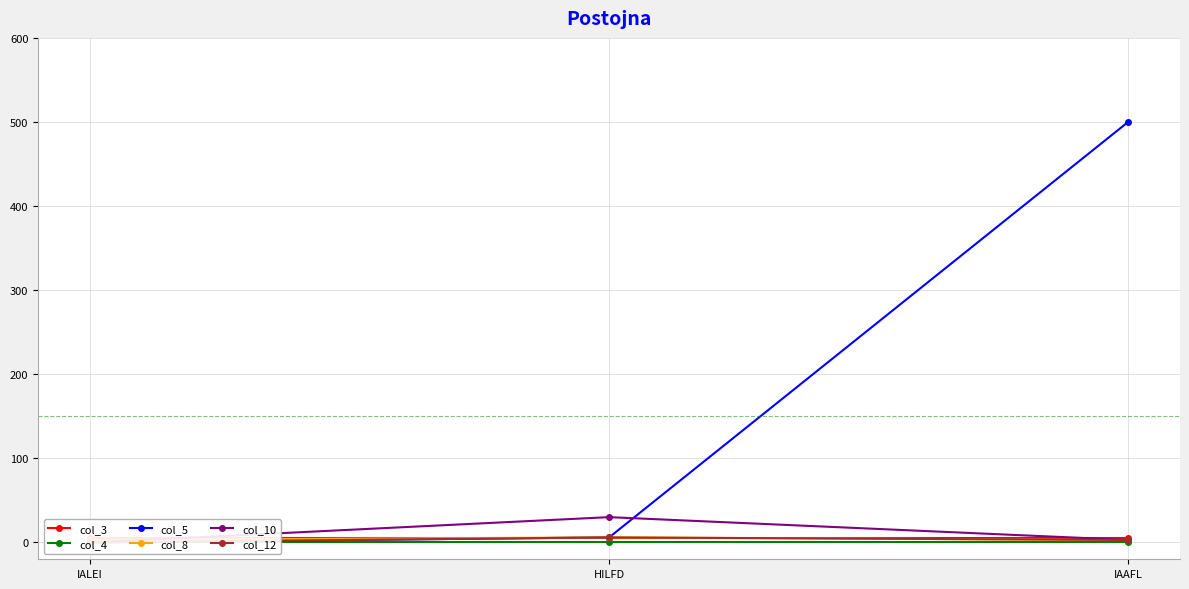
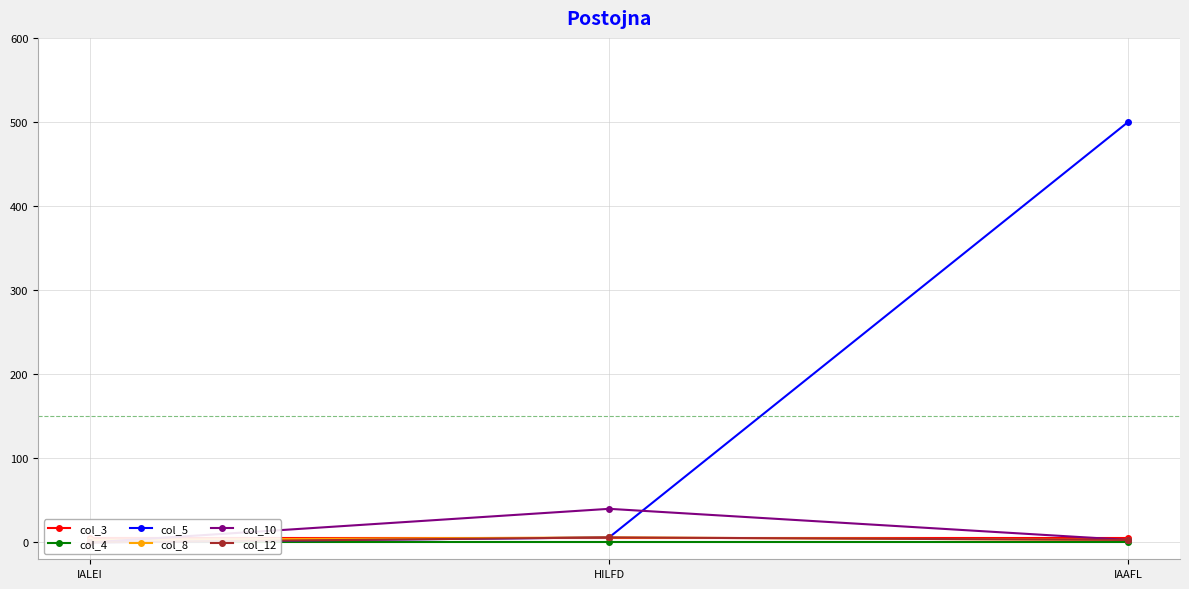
  {
    "col_4": {
      "HILFD": 0,
      "IAAFL": 0
    },
    "col_5": {
      "IAAFL": 500
    },
    "col_10": {
-     "HILFD": 30
+     "HILFD": 40
    }
  }
